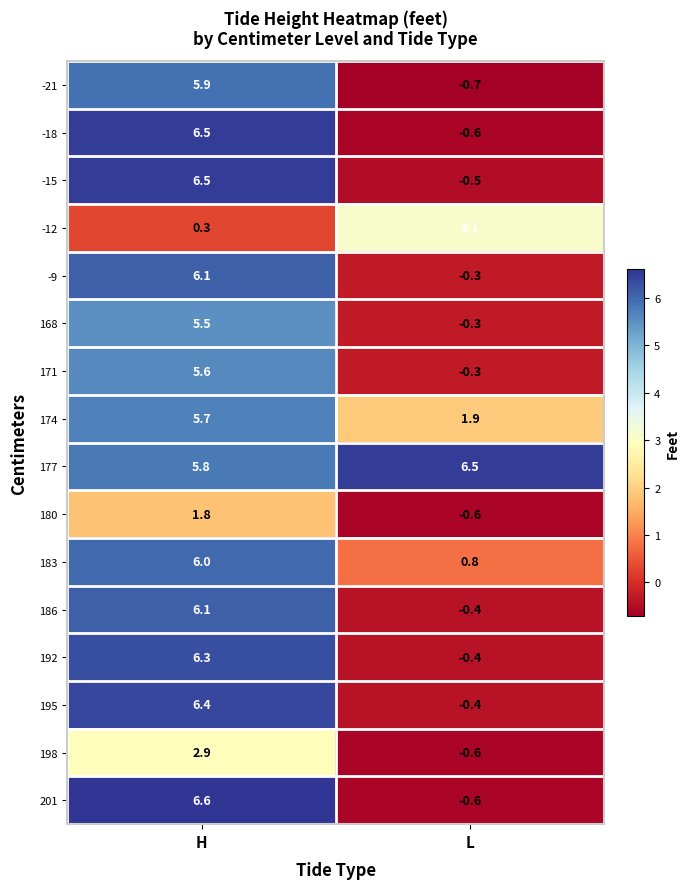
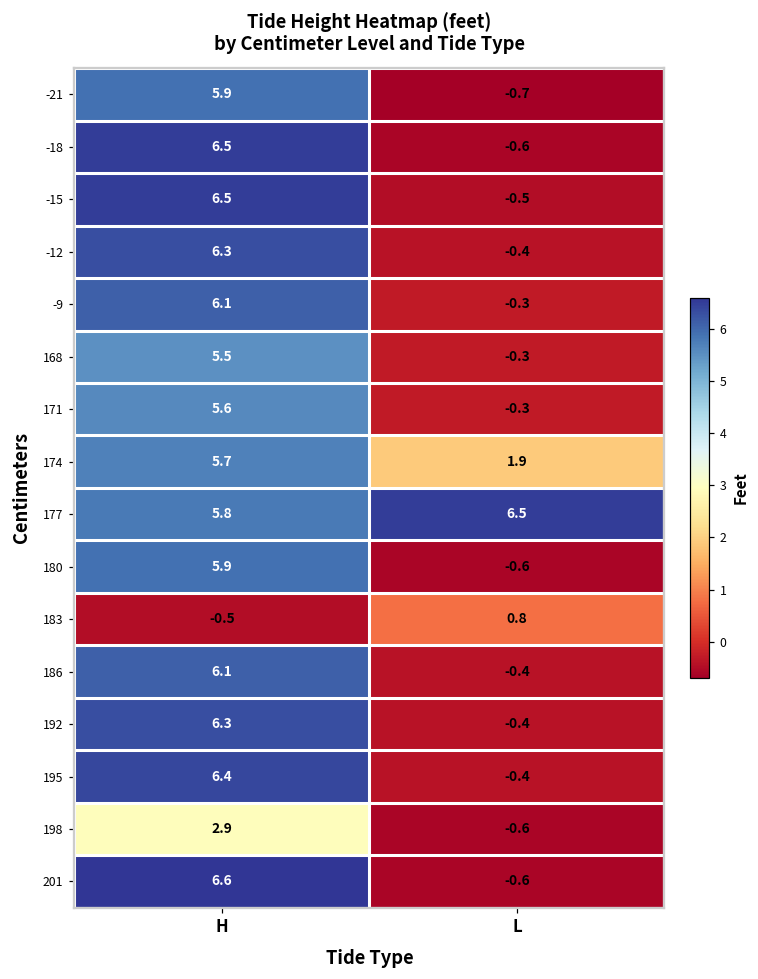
  {
    "-21": {
      "H": 5.9,
      "L": -0.7
    },
    "-18": {
      "H": 6.5,
      "L": -0.6
    },
    "-15": {
      "H": 6.5,
      "L": -0.5
    },
    "-12": {
-     "H": 0.3,
-     "L": 3.1
+     "H": 6.3,
+     "L": -0.4
    },
    "-9": {
      "H": 6.1,
      "L": -0.3
    },
    "168": {
      "H": 5.5,
      "L": -0.3
    },
    "171": {
      "H": 5.6,
      "L": -0.3
    },
    "174": {
      "H": 5.7,
      "L": 1.9
    },
    "177": {
      "H": 5.8,
      "L": 6.5
    },
    "180": {
-     "H": 1.8,
+     "H": 5.9,
      "L": -0.6
    },
    "183": {
-     "H": 6.0,
+     "H": -0.5,
      "L": 0.8
    },
    "186": {
      "H": 6.1,
      "L": -0.4
    },
    "192": {
      "H": 6.3,
      "L": -0.4
    },
    "195": {
      "H": 6.4,
      "L": -0.4
    },
    "198": {
      "H": 2.9,
      "L": -0.6
    },
    "201": {
      "H": 6.6,
      "L": -0.6
    }
  }
